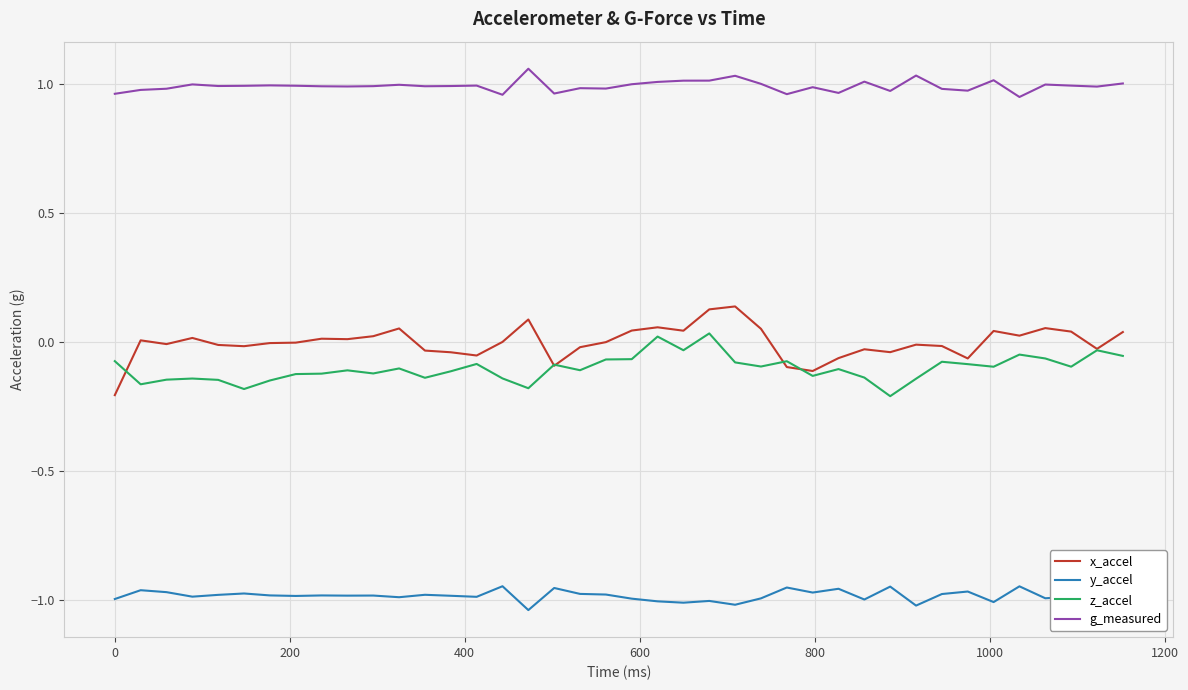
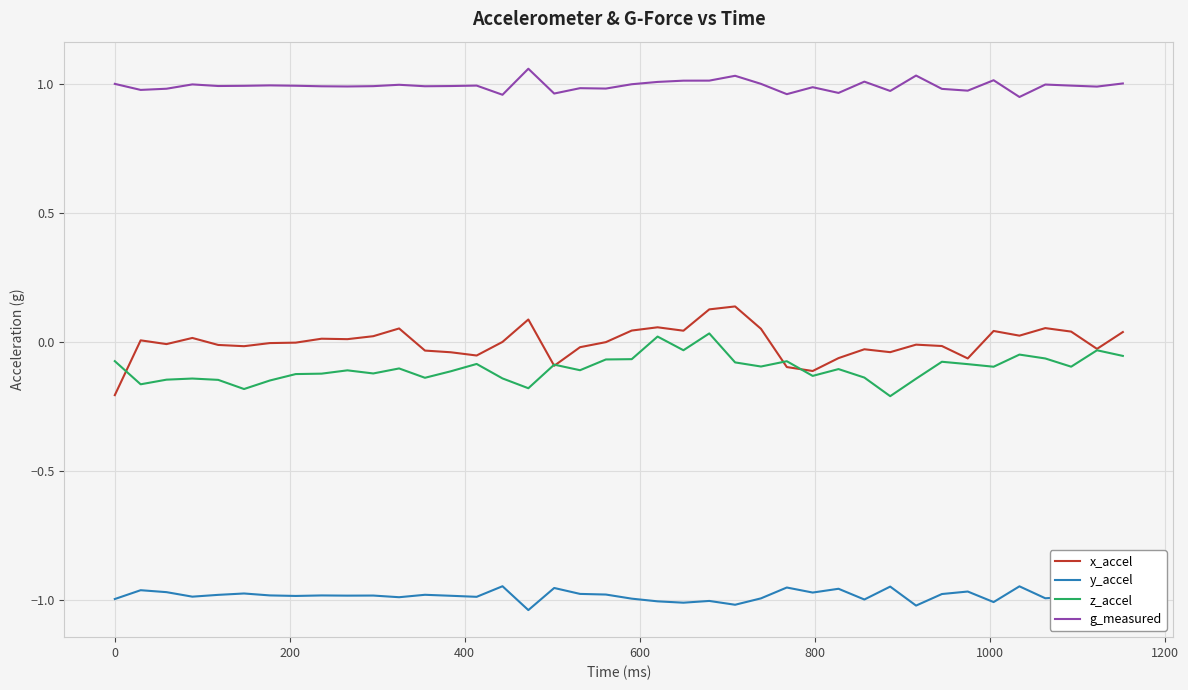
  {
    "x_accel": {
      "0": -0.21
    },
    "y_accel": {
      "0": -1.00
    },
    "z_accel": {
      "0": -0.07
    },
    "g_measured": {
-     "0": 0.96
+     "0": 1.00
    }
  }
